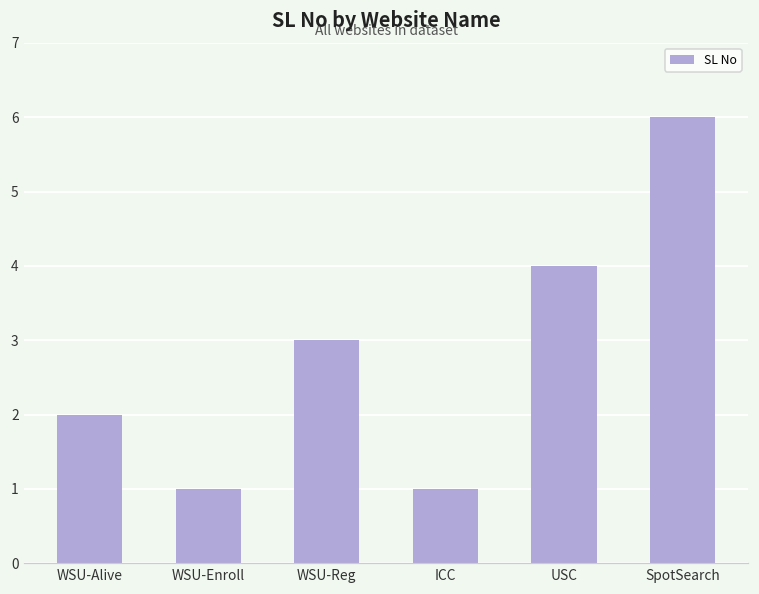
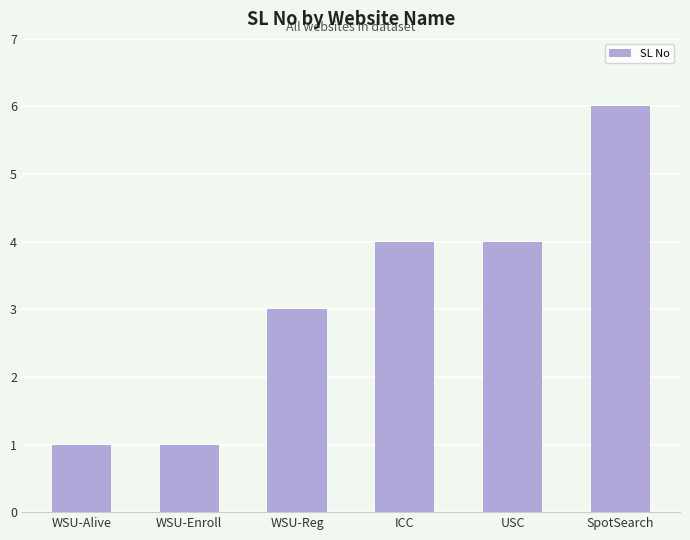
  {
-   "WSU-Alive": 2,
+   "WSU-Alive": 1,
    "WSU-Enroll": 1,
    "WSU-Reg": 3,
-   "ICC": 1,
+   "ICC": 4,
    "USC": 4,
    "SpotSearch": 6
  }
